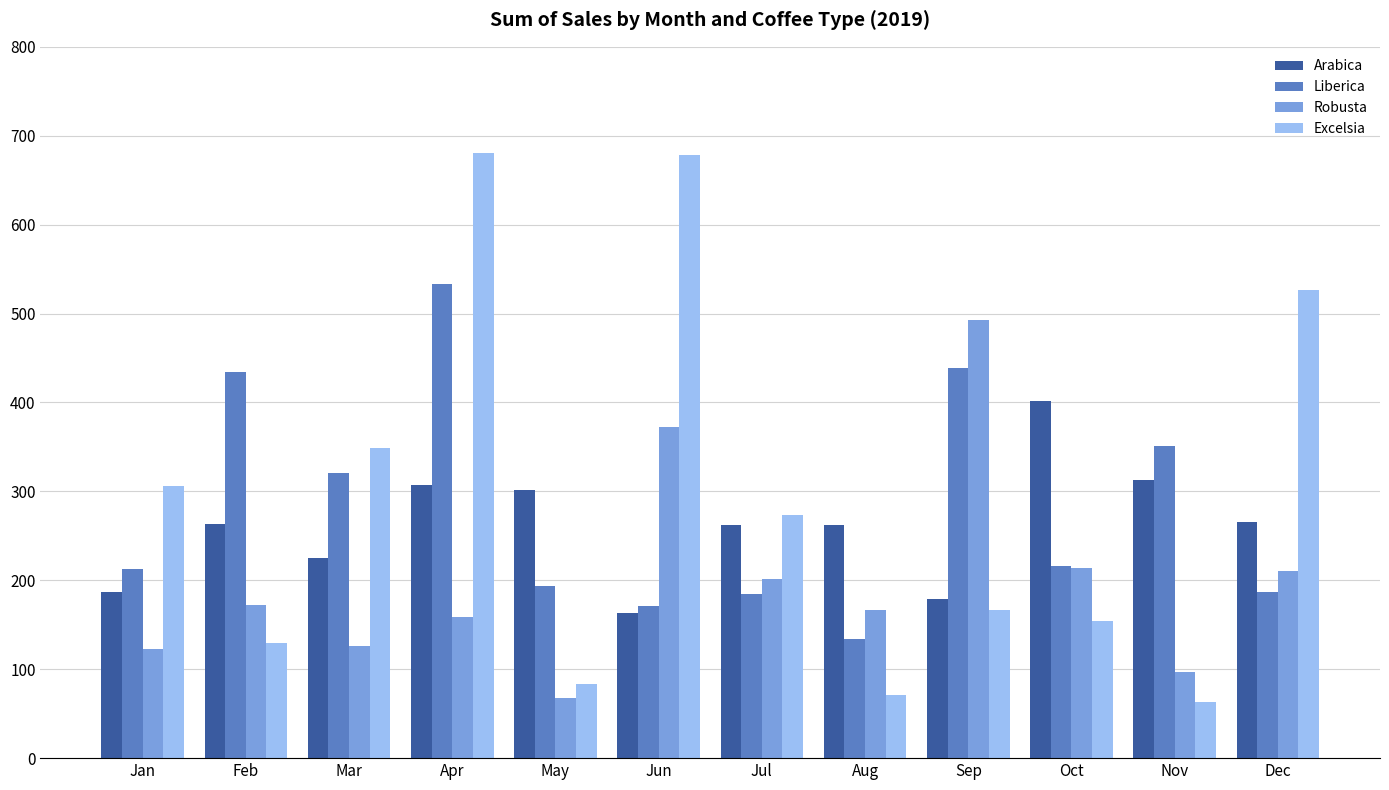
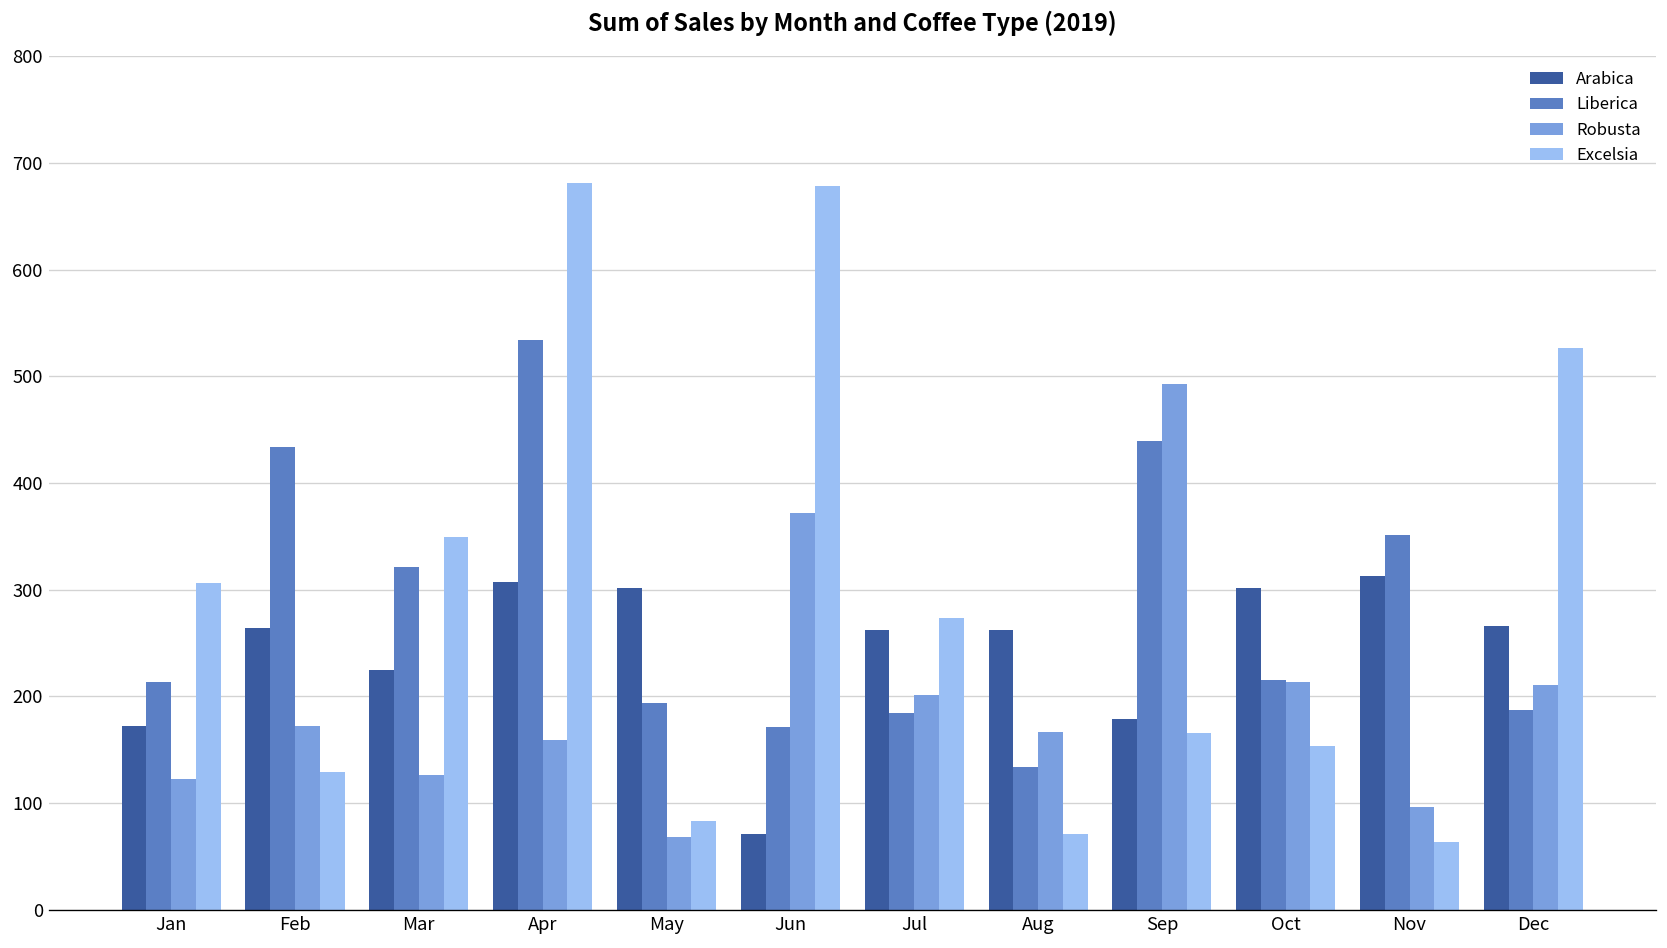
  {
    "Arabica": {
-     "Jan": 190,
+     "Jan": 170,
      "Feb": 260,
      "Mar": 220,
      "Apr": 310,
      "May": 300,
-     "Jun": 160,
+     "Jun": 70,
      "Jul": 260,
      "Aug": 260,
      "Sep": 180,
-     "Oct": 400,
+     "Oct": 300,
      "Nov": 310,
      "Dec": 270
    }
  }
